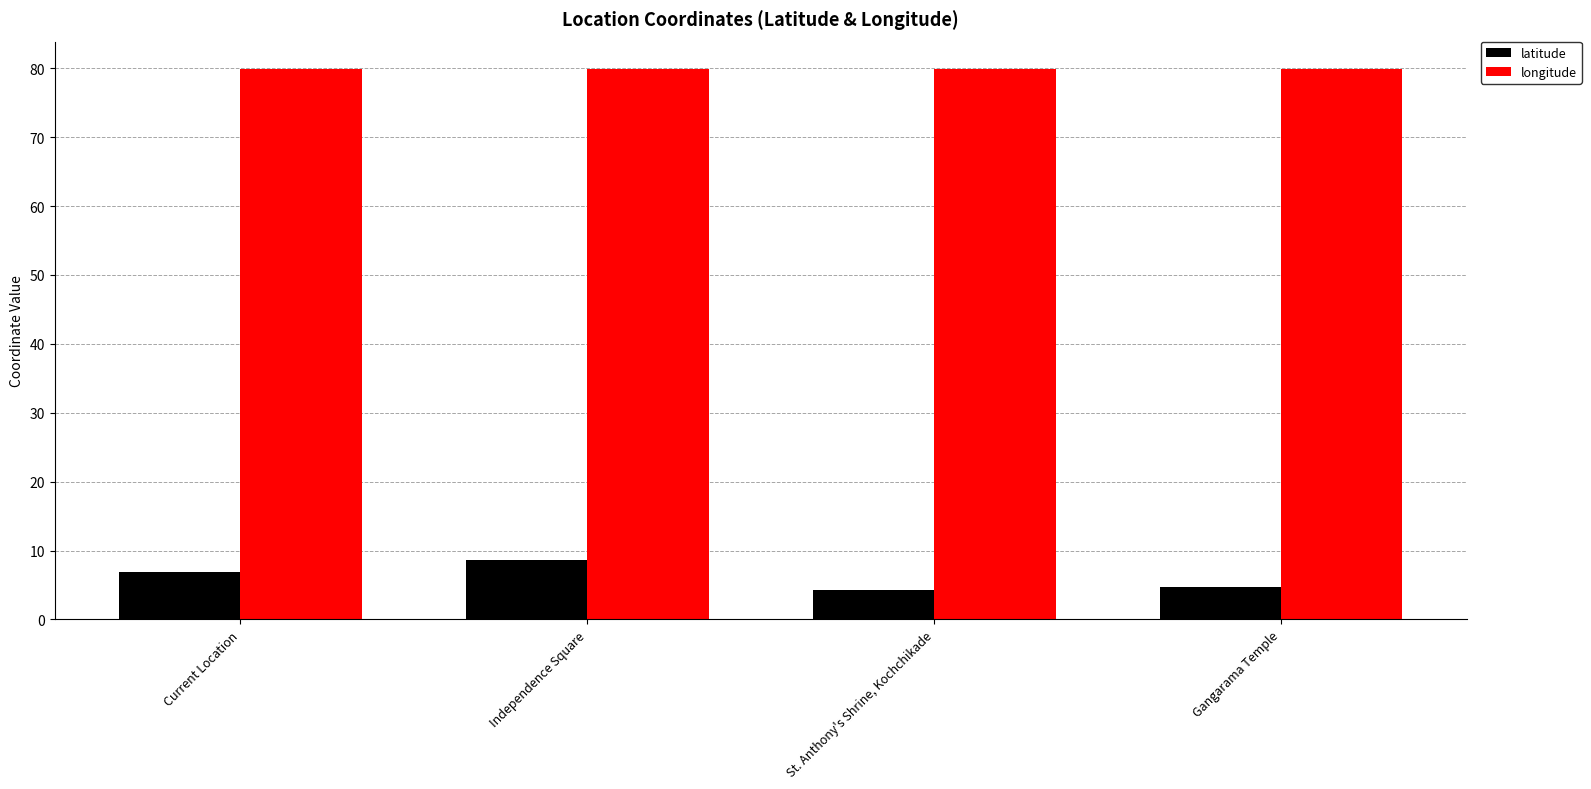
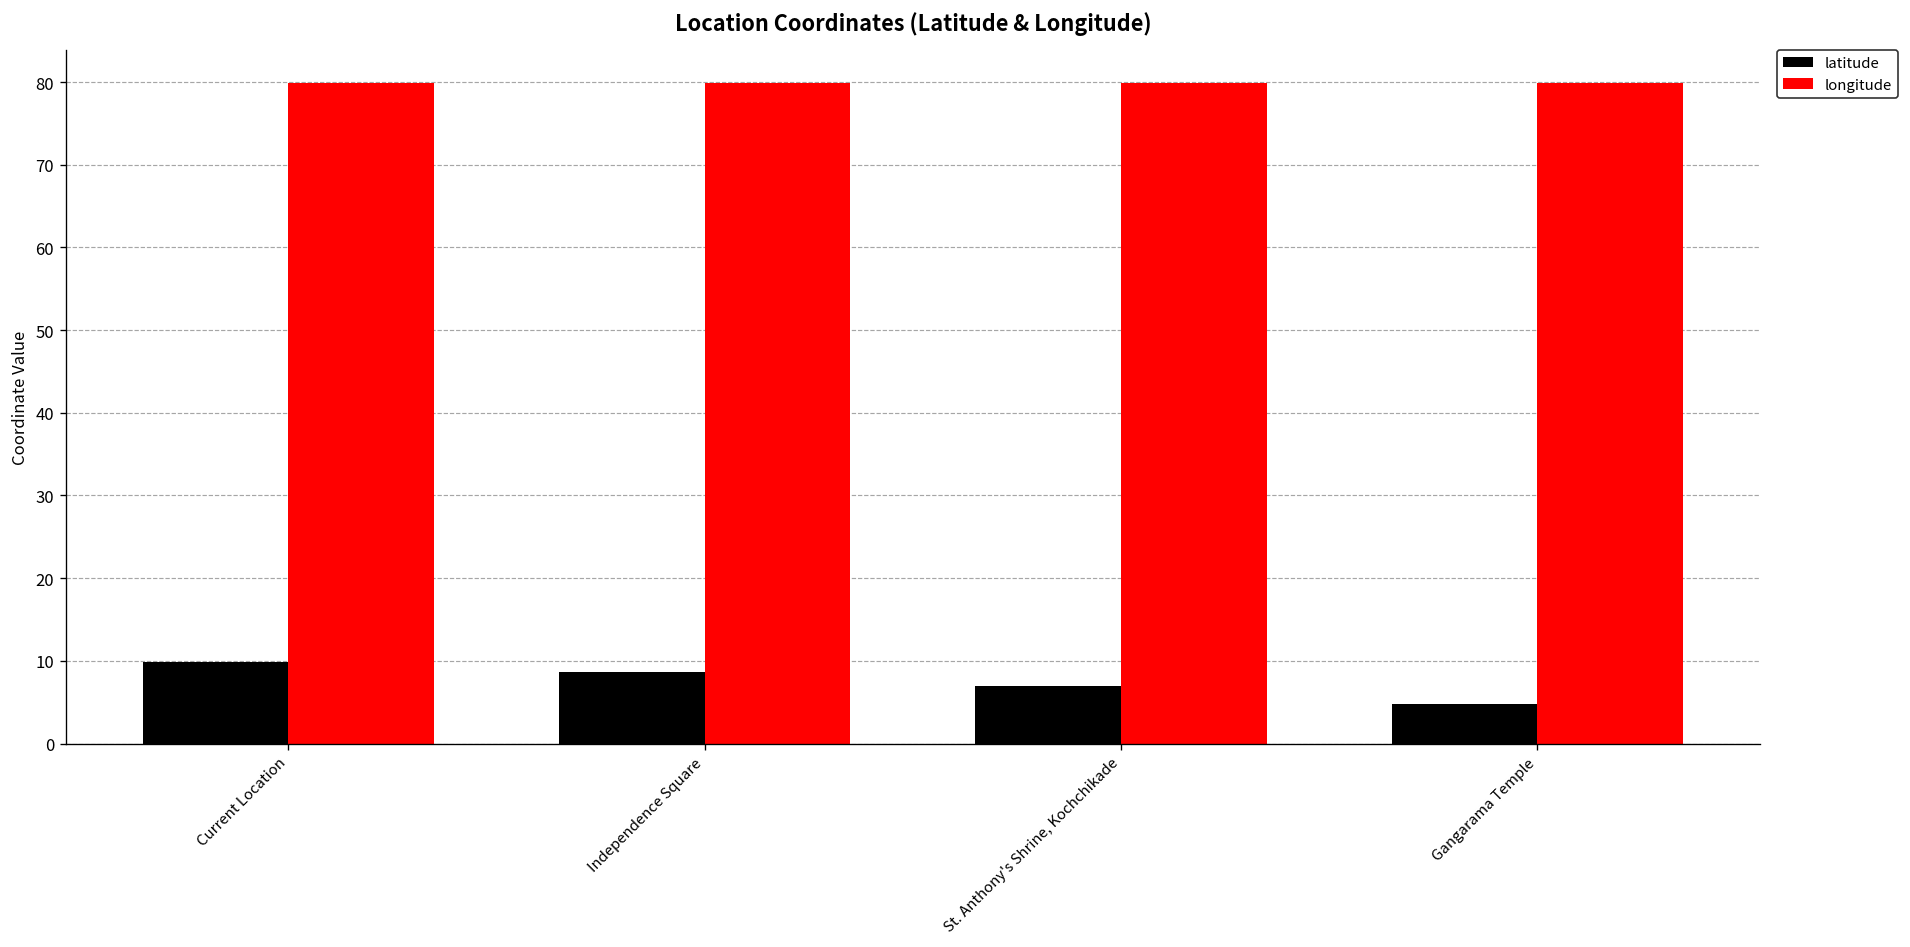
  {
    "latitude": {
-     "Current Location": 7,
+     "Current Location": 10,
      "Independence Square": 9,
-     "St. Anthony's Shrine, Kochchikade": 4,
+     "St. Anthony's Shrine, Kochchikade": 7,
      "Gangarama Temple": 5
    },
    "longitude": {
      "Current Location": 80,
      "Independence Square": 80,
      "St. Anthony's Shrine, Kochchikade": 80,
      "Gangarama Temple": 80
    }
  }
